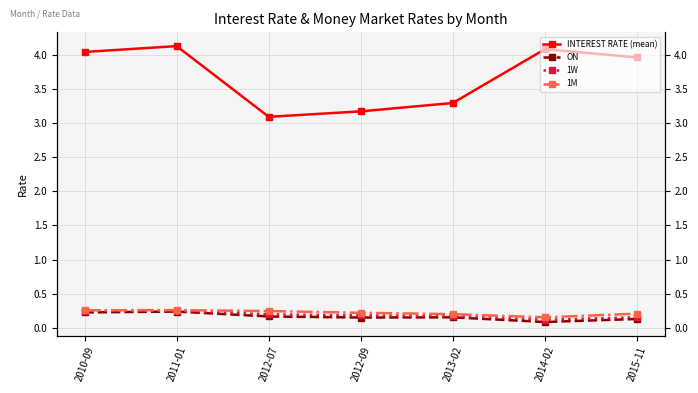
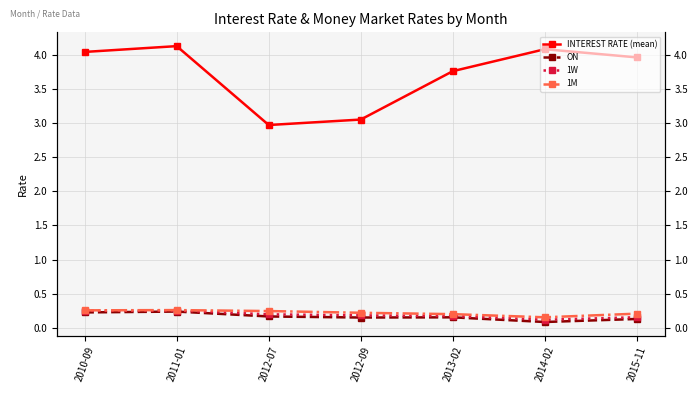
  {
    "INTEREST RATE (mean)": {
      "2010-09": 4.0,
      "2011-01": 4.1,
-     "2012-07": 3.1,
-     "2012-09": 3.2,
-     "2013-02": 3.3
+     "2012-07": 3.0,
+     "2012-09": 3.1,
+     "2013-02": 3.8
    },
    "1M": {
      "2012-07": 0.2,
      "2012-09": 0.2,
      "2015-11": 0.2
    }
  }
